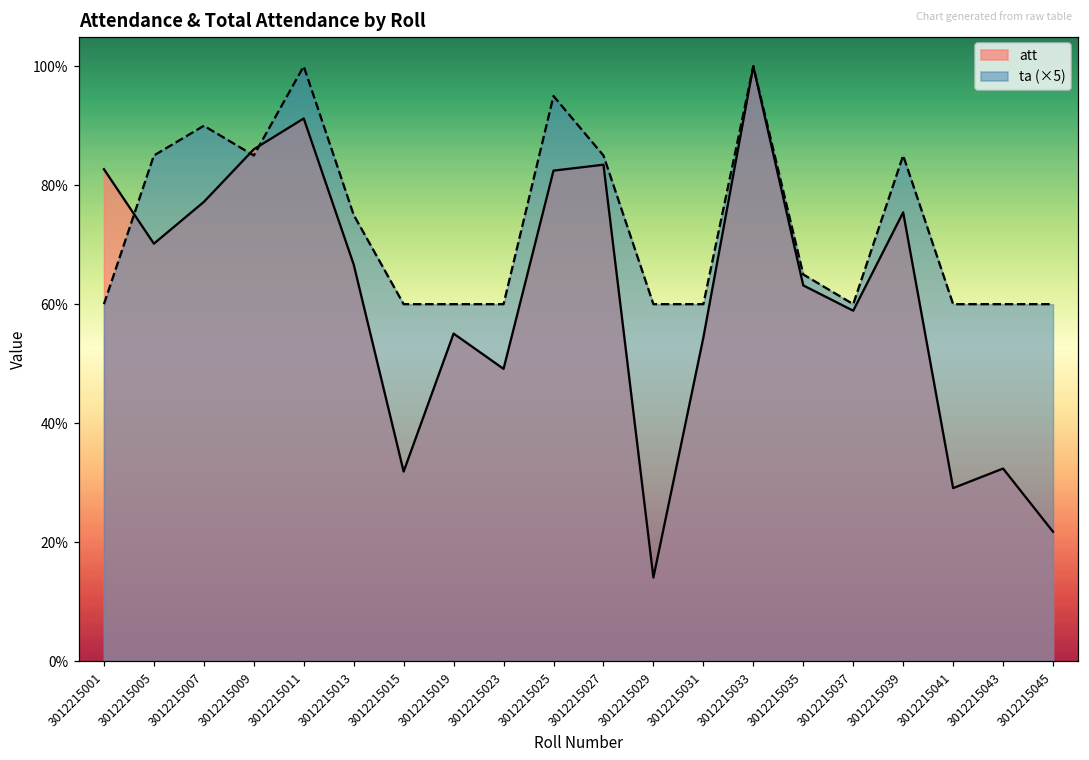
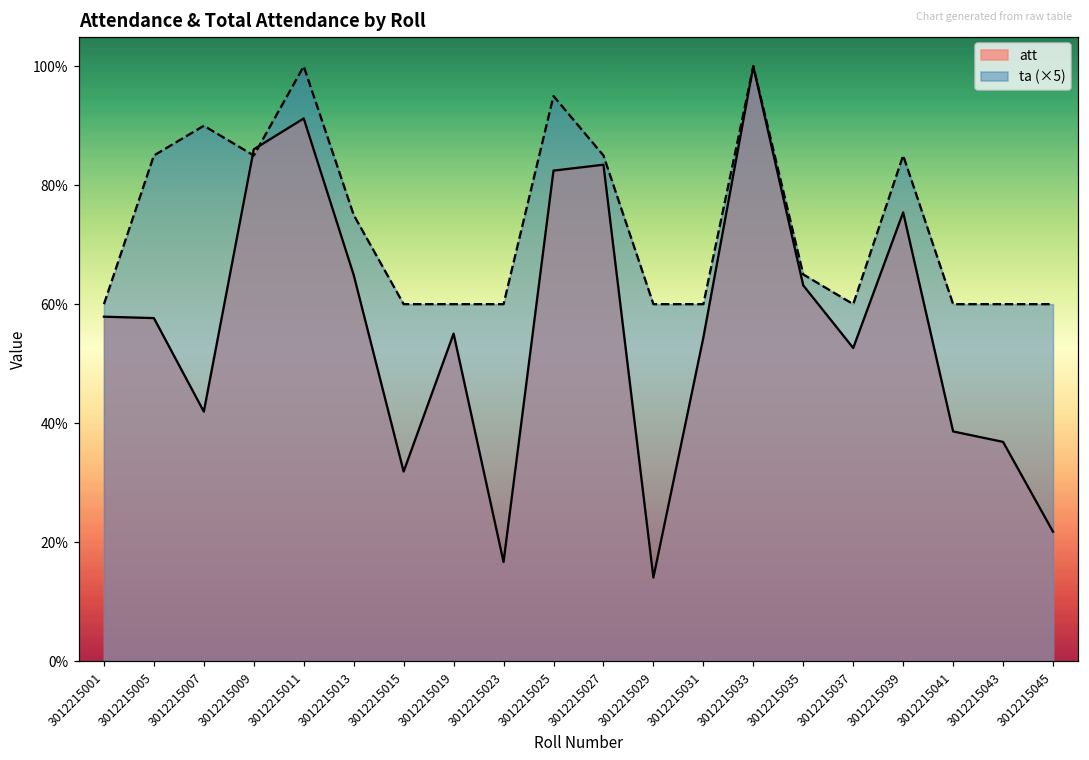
  {
    "att": {
-     "3012215001": "83%",
-     "3012215005": "70%",
-     "3012215007": "77%",
+     "3012215001": "58%",
+     "3012215005": "58%",
+     "3012215007": "42%",
      "3012215009": "86%",
      "3012215011": "91%",
-     "3012215013": "67%",
+     "3012215013": "65%",
      "3012215015": "32%",
      "3012215019": "55%",
-     "3012215023": "49%",
+     "3012215023": "17%",
      "3012215025": "82%",
      "3012215027": "83%",
      "3012215029": "14%",
      "3012215031": "54%",
      "3012215035": "63%",
-     "3012215037": "59%",
+     "3012215037": "53%",
      "3012215039": "75%",
-     "3012215041": "29%",
-     "3012215043": "32%",
+     "3012215041": "39%",
+     "3012215043": "37%",
      "3012215045": "22%"
    },
    "ta (×5)": {
      "3012215001": "60%",
      "3012215005": "85%",
      "3012215007": "90%",
      "3012215009": "85%",
      "3012215011": "100%",
      "3012215013": "75%",
      "3012215015": "60%",
      "3012215019": "60%",
      "3012215023": "60%",
      "3012215025": "95%",
      "3012215027": "85%",
      "3012215029": "60%",
      "3012215031": "60%",
      "3012215035": "65%",
      "3012215037": "60%",
      "3012215039": "85%",
      "3012215041": "60%",
      "3012215043": "60%",
      "3012215045": "60%"
    }
  }
